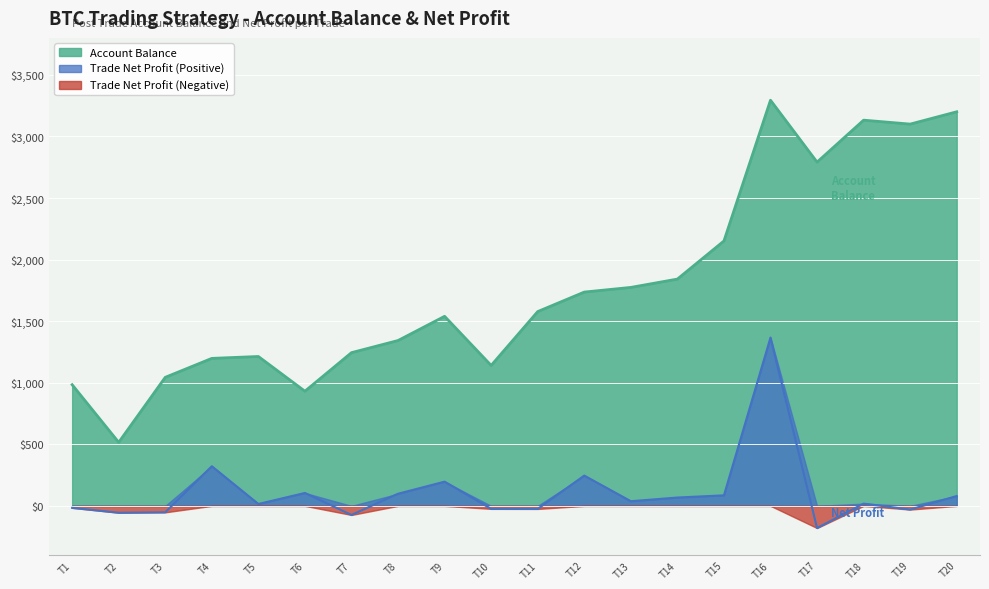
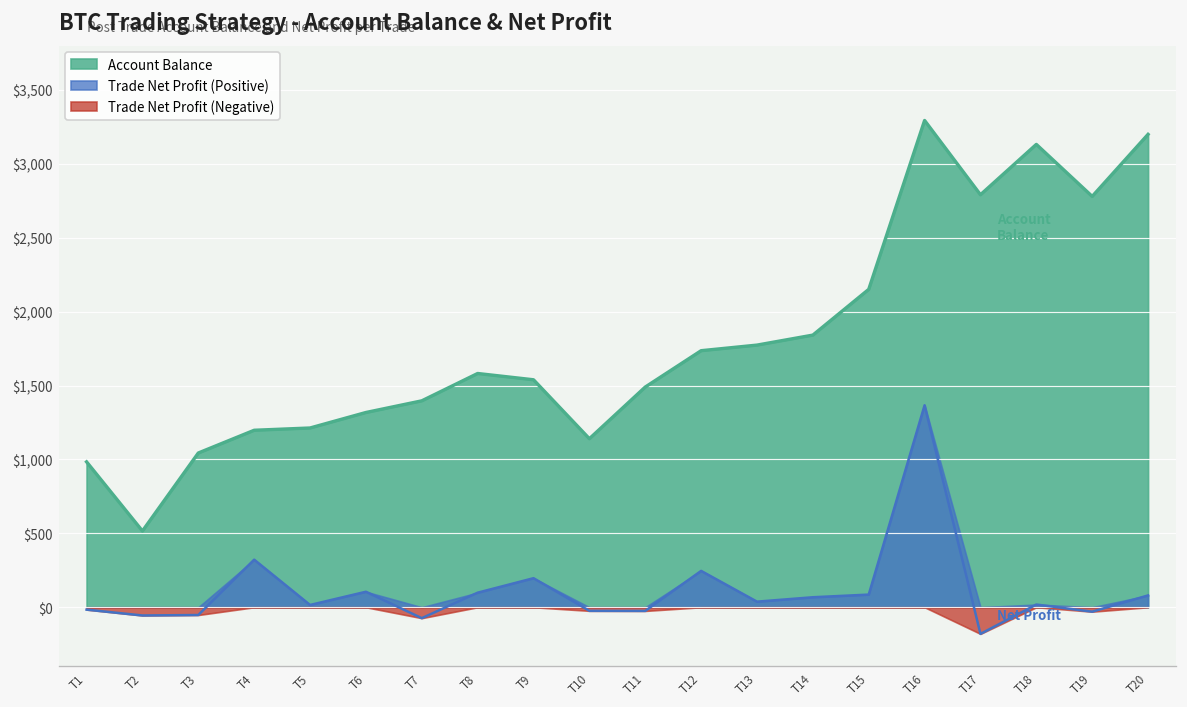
  {
    "Account Balance": {
      "T1": "$980",
      "T2": "$520",
      "T3": "$1,040",
      "T4": "$1,200",
      "T5": "$1,210",
-     "T6": "$930",
-     "T7": "$1,240",
-     "T8": "$1,340",
+     "T6": "$1,320",
+     "T7": "$1,400",
+     "T8": "$1,580",
      "T9": "$1,540",
      "T10": "$1,140",
-     "T11": "$1,580",
+     "T11": "$1,490",
      "T12": "$1,740",
      "T13": "$1,770",
      "T14": "$1,840",
      "T15": "$2,150",
      "T16": "$3,290",
      "T17": "$2,790",
      "T18": "$3,130",
-     "T19": "$3,100",
+     "T19": "$2,780",
      "T20": "$3,200"
    }
  }
